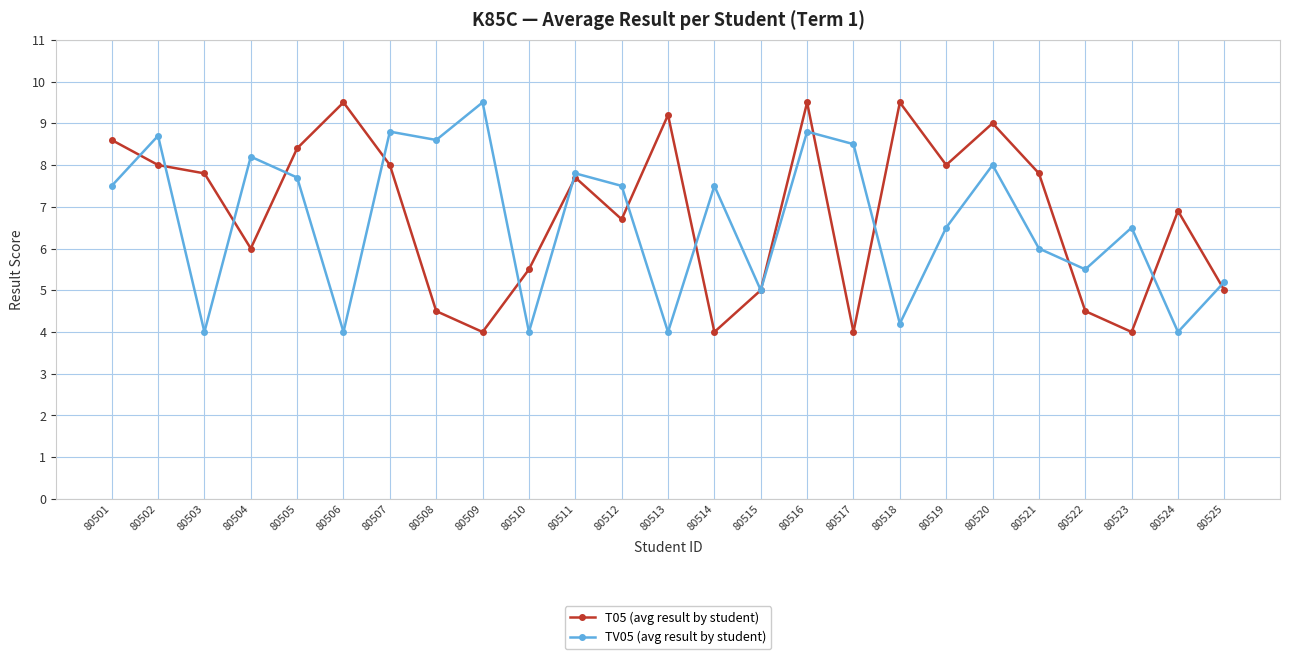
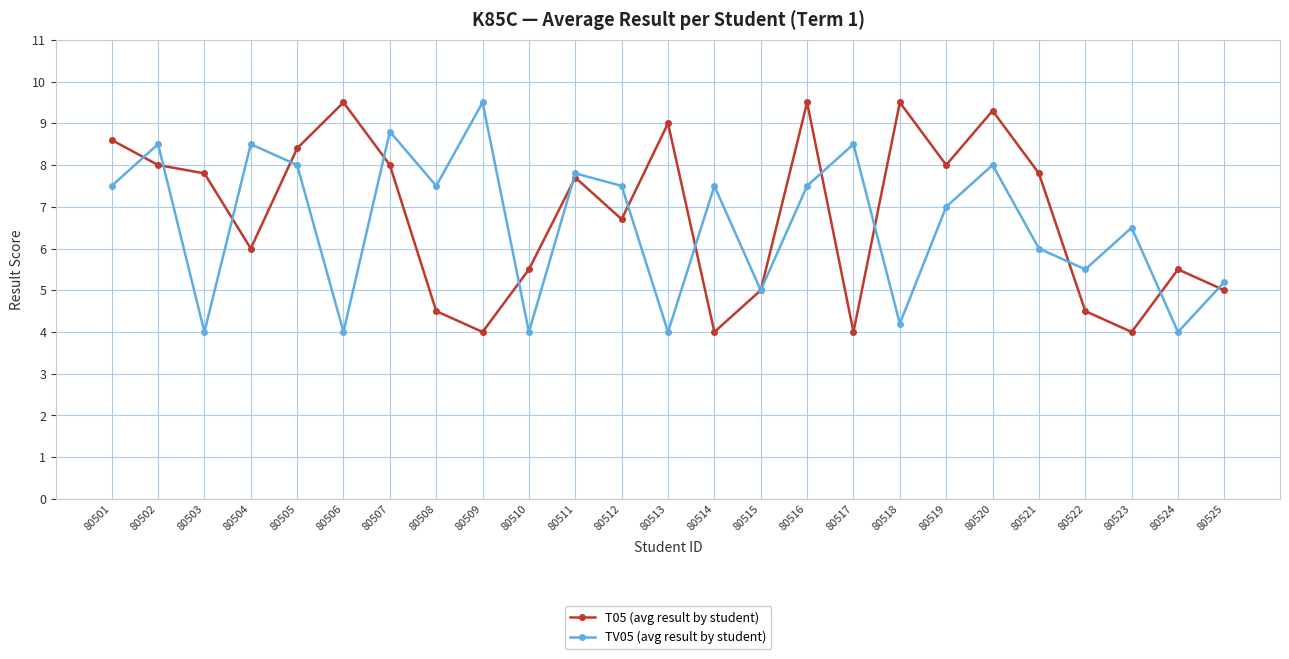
  {
    "T05 (avg result by student)": {
      "80501": 8.6,
      "80502": 8.0,
      "80503": 7.8,
      "80504": 6.0,
      "80505": 8.4,
      "80506": 9.5,
      "80507": 8.0,
      "80508": 4.5,
      "80509": 4.0,
      "80510": 5.5,
      "80511": 7.7,
      "80512": 6.7,
-     "80513": 9.2,
+     "80513": 9.0,
      "80514": 4.0,
      "80516": 9.5,
      "80517": 4.0,
      "80518": 9.5,
      "80519": 8.0,
-     "80520": 9.0,
+     "80520": 9.3,
      "80521": 7.8,
      "80522": 4.5,
      "80523": 4.0,
-     "80524": 6.9,
+     "80524": 5.5,
      "80525": 5.0
    },
    "TV05 (avg result by student)": {
      "80501": 7.5,
-     "80502": 8.7,
+     "80502": 8.5,
      "80503": 4.0,
-     "80504": 8.2,
-     "80505": 7.7,
+     "80504": 8.5,
+     "80505": 8.0,
      "80506": 4.0,
      "80507": 8.8,
-     "80508": 8.6,
+     "80508": 7.5,
      "80509": 9.5,
      "80510": 4.0,
      "80511": 7.8,
      "80512": 7.5,
      "80513": 4.0,
      "80514": 7.5,
-     "80516": 8.8,
+     "80516": 7.5,
      "80517": 8.5,
      "80518": 4.2,
-     "80519": 6.5,
+     "80519": 7.0,
      "80520": 8.0,
      "80521": 6.0,
      "80522": 5.5,
      "80523": 6.5,
      "80524": 4.0,
      "80525": 5.2
    }
  }
